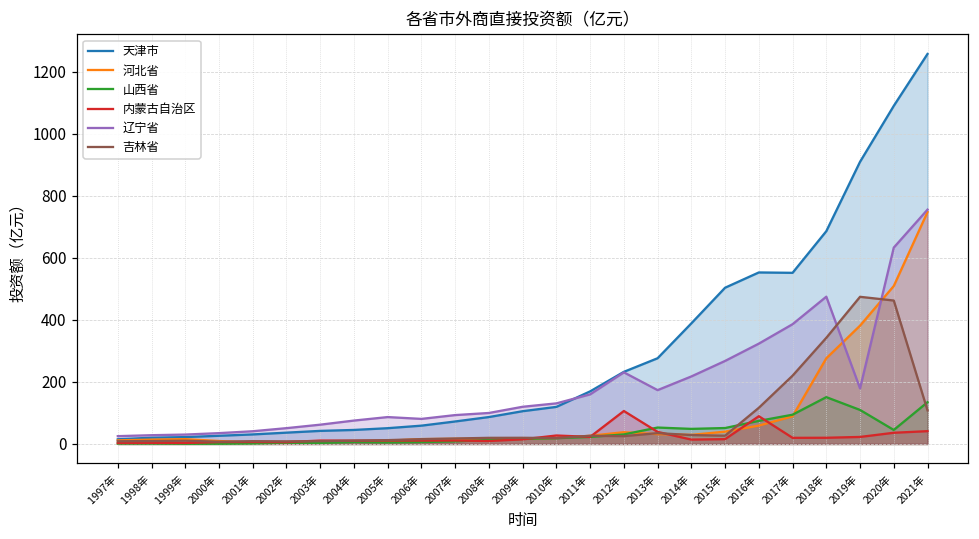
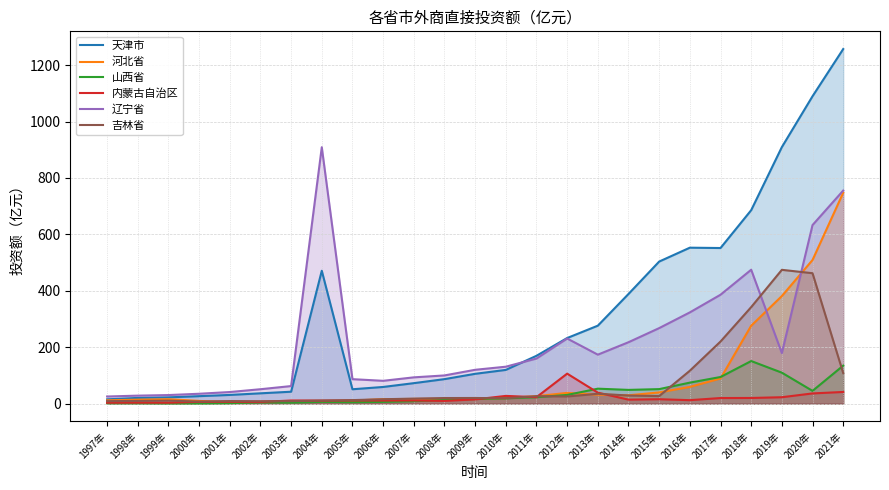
  {
    "天津市": {
      "2001年": 30,
      "2002年": 40,
      "2003年": 40,
-     "2004年": 50,
+     "2004年": 470,
      "2005年": 50,
      "2006年": 60,
      "2007年": 70,
      "2008年": 90,
      "2009年": 110,
      "2010年": 120,
      "2011年": 170,
      "2013年": 280,
      "2014年": 390,
      "2015年": 500,
      "2016年": 550,
      "2017年": 550,
      "2018年": 690,
      "2019年": 910,
      "2020年": 1090,
      "2021年": 1260
    },
    "河北省": {
      "2015年": 40,
      "2016年": 60,
      "2018年": 280,
      "2019年": 380,
      "2020年": 510
    },
    "山西省": {
      "2013年": 50,
      "2014年": 50,
      "2015年": 50,
      "2016年": 70,
      "2018年": 150,
      "2019年": 110,
      "2021年": 130
    },
    "内蒙古自治区": {
      "2012年": 110,
      "2014年": 10,
      "2015年": 20,
-     "2016年": 90,
+     "2016年": 10,
      "2017年": 20,
      "2018年": 20,
      "2019年": 20,
      "2021年": 40
    },
    "辽宁省": {
      "1997年": 30,
      "2001年": 40,
      "2002年": 50,
      "2003年": 60,
-     "2004年": 80,
+     "2004年": 910,
      "2005年": 90,
      "2006年": 80,
      "2007年": 90,
      "2008年": 100,
      "2009年": 120,
      "2010年": 130,
      "2011年": 160,
      "2013年": 170,
      "2014年": 220,
      "2015年": 270,
      "2016年": 320,
      "2017年": 390,
      "2018年": 470,
      "2019年": 180,
      "2020年": 630
    },
    "吉林省": {
      "2015年": 30,
      "2016年": 120,
      "2017年": 220,
      "2018年": 340,
      "2019年": 470,
      "2020年": 460,
      "2021年": 110
    }
  }
